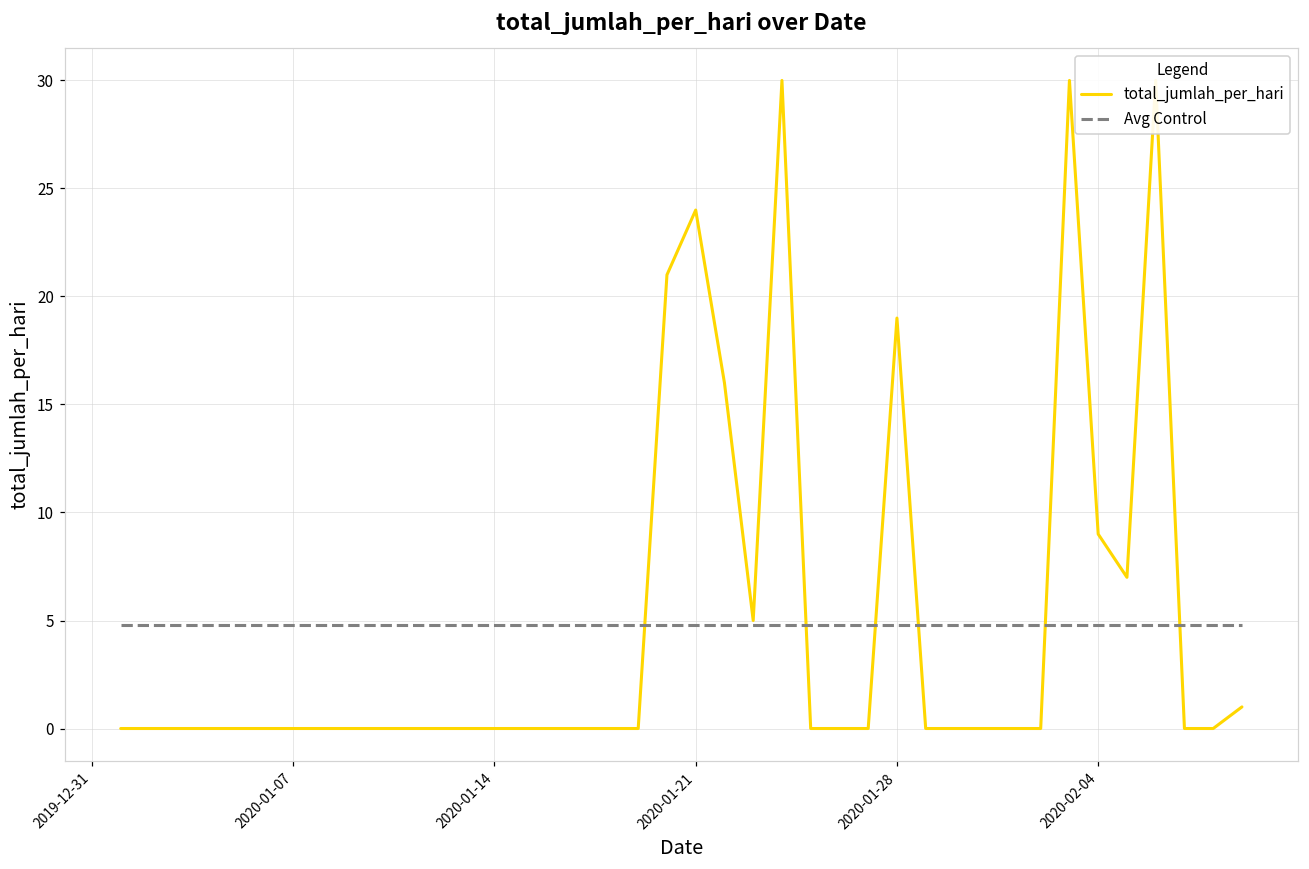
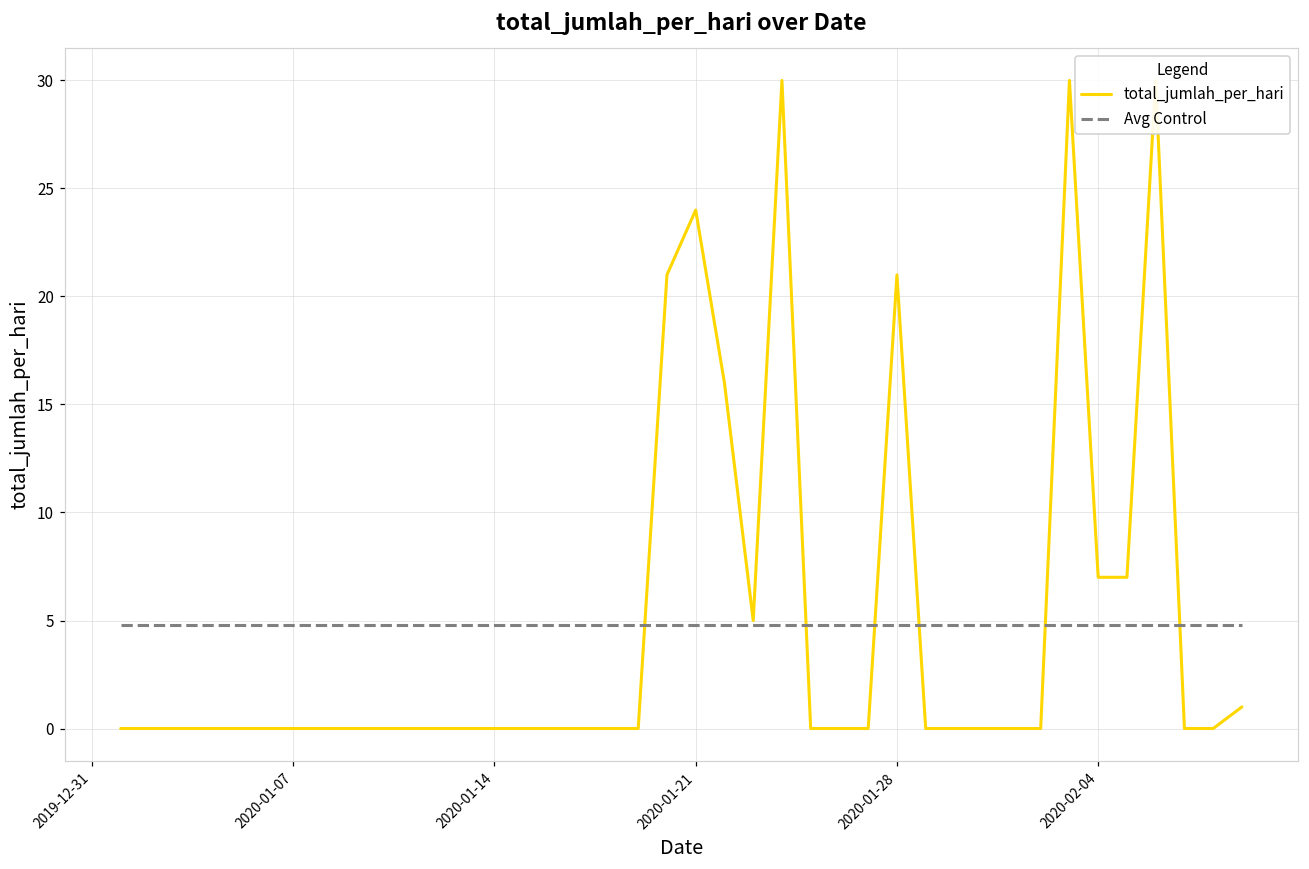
  {
    "total_jumlah_per_hari": {
      "2020-01-07": 0,
      "2020-01-14": 0,
      "2020-01-21": 24,
-     "2020-01-28": 19,
-     "2020-02-04": 9
+     "2020-01-28": 21,
+     "2020-02-04": 7
    },
    "Avg Control": {
      "2020-01-07": 4.8,
      "2020-01-14": 4.8,
      "2020-01-21": 4.8,
      "2020-01-28": 4.8,
      "2020-02-04": 4.8
    }
  }
